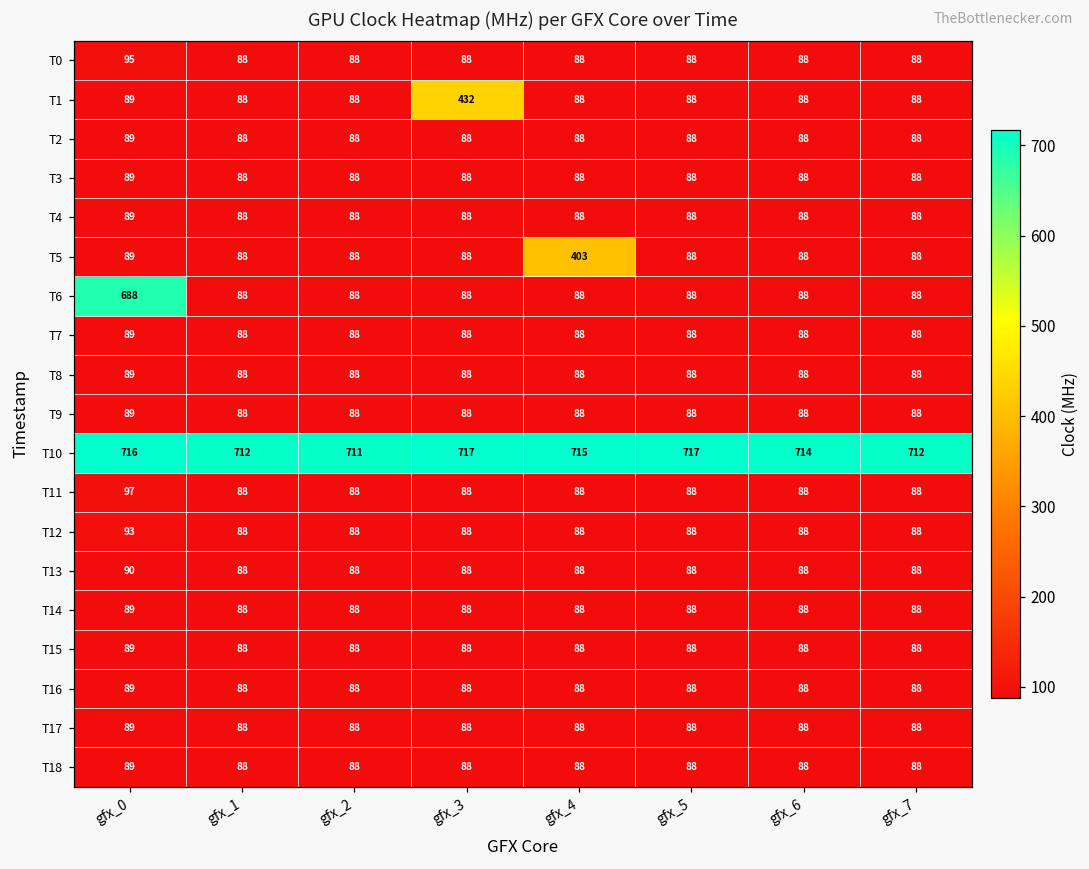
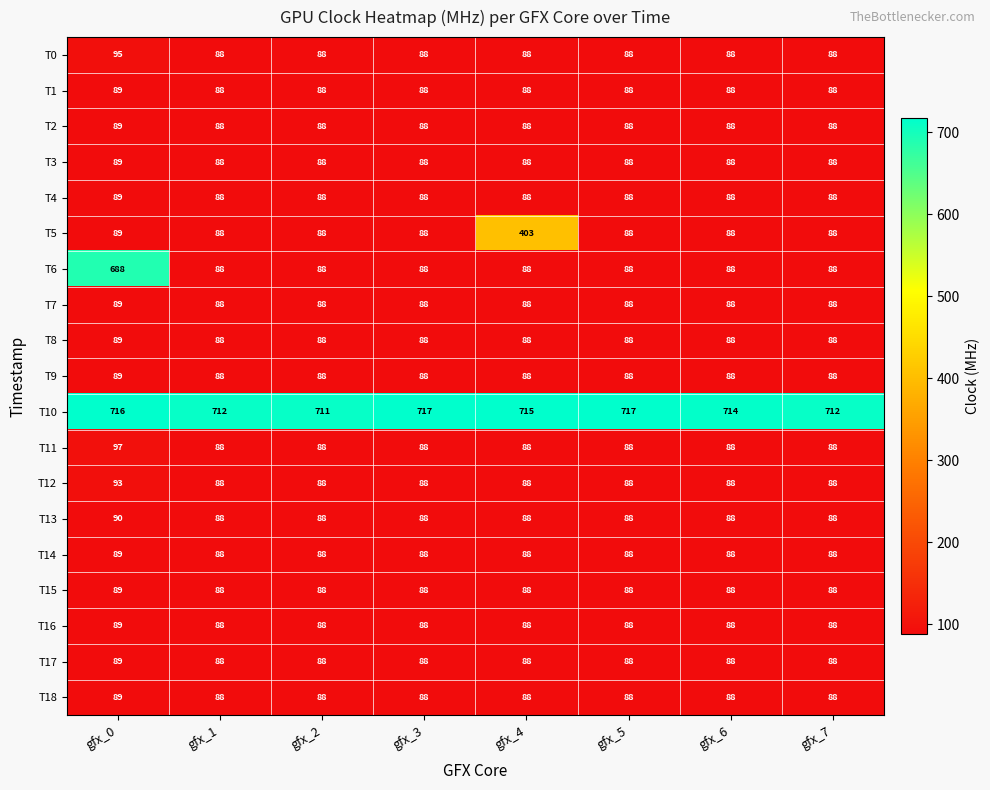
  {
    "T0": {
      "gfx_0": 95,
      "gfx_1": 88,
      "gfx_2": 88,
      "gfx_3": 88,
      "gfx_4": 88,
      "gfx_5": 88,
      "gfx_6": 88,
      "gfx_7": 88
    },
    "T1": {
      "gfx_0": 89,
      "gfx_1": 88,
      "gfx_2": 88,
-     "gfx_3": 432,
+     "gfx_3": 88,
      "gfx_4": 88,
      "gfx_5": 88,
      "gfx_6": 88,
      "gfx_7": 88
    },
    "T2": {
      "gfx_0": 89,
      "gfx_1": 88,
      "gfx_2": 88,
      "gfx_3": 88,
      "gfx_4": 88,
      "gfx_5": 88,
      "gfx_6": 88,
      "gfx_7": 88
    },
    "T3": {
      "gfx_0": 89,
      "gfx_1": 88,
      "gfx_2": 88,
      "gfx_3": 88,
      "gfx_4": 88,
      "gfx_5": 88,
      "gfx_6": 88,
      "gfx_7": 88
    },
    "T4": {
      "gfx_0": 89,
      "gfx_1": 88,
      "gfx_2": 88,
      "gfx_3": 88,
      "gfx_4": 88,
      "gfx_5": 88,
      "gfx_6": 88,
      "gfx_7": 88
    },
    "T5": {
      "gfx_0": 89,
      "gfx_1": 88,
      "gfx_2": 88,
      "gfx_3": 88,
      "gfx_4": 403,
      "gfx_5": 88,
      "gfx_6": 88,
      "gfx_7": 88
    },
    "T6": {
      "gfx_0": 688,
      "gfx_1": 88,
      "gfx_2": 88,
      "gfx_3": 88,
      "gfx_4": 88,
      "gfx_5": 88,
      "gfx_6": 88,
      "gfx_7": 88
    },
    "T7": {
      "gfx_0": 89,
      "gfx_1": 88,
      "gfx_2": 88,
      "gfx_3": 88,
      "gfx_4": 88,
      "gfx_5": 88,
      "gfx_6": 88,
      "gfx_7": 88
    },
    "T8": {
      "gfx_0": 89,
      "gfx_1": 88,
      "gfx_2": 88,
      "gfx_3": 88,
      "gfx_4": 88,
      "gfx_5": 88,
      "gfx_6": 88,
      "gfx_7": 88
    },
    "T9": {
      "gfx_0": 89,
      "gfx_1": 88,
      "gfx_2": 88,
      "gfx_3": 88,
      "gfx_4": 88,
      "gfx_5": 88,
      "gfx_6": 88,
      "gfx_7": 88
    },
    "T10": {
      "gfx_0": 716,
      "gfx_1": 712,
      "gfx_2": 711,
      "gfx_3": 717,
      "gfx_4": 715,
      "gfx_5": 717,
      "gfx_6": 714,
      "gfx_7": 712
    },
    "T11": {
      "gfx_0": 97,
      "gfx_1": 88,
      "gfx_2": 88,
      "gfx_3": 88,
      "gfx_4": 88,
      "gfx_5": 88,
      "gfx_6": 88,
      "gfx_7": 88
    },
    "T12": {
      "gfx_0": 93,
      "gfx_1": 88,
      "gfx_2": 88,
      "gfx_3": 88,
      "gfx_4": 88,
      "gfx_5": 88,
      "gfx_6": 88,
      "gfx_7": 88
    },
    "T13": {
      "gfx_0": 90,
      "gfx_1": 88,
      "gfx_2": 88,
      "gfx_3": 88,
      "gfx_4": 88,
      "gfx_5": 88,
      "gfx_6": 88,
      "gfx_7": 88
    },
    "T14": {
      "gfx_0": 89,
      "gfx_1": 88,
      "gfx_2": 88,
      "gfx_3": 88,
      "gfx_4": 88,
      "gfx_5": 88,
      "gfx_6": 88,
      "gfx_7": 88
    },
    "T15": {
      "gfx_0": 89,
      "gfx_1": 88,
      "gfx_2": 88,
      "gfx_3": 88,
      "gfx_4": 88,
      "gfx_5": 88,
      "gfx_6": 88,
      "gfx_7": 88
    },
    "T16": {
      "gfx_0": 89,
      "gfx_1": 88,
      "gfx_2": 88,
      "gfx_3": 88,
      "gfx_4": 88,
      "gfx_5": 88,
      "gfx_6": 88,
      "gfx_7": 88
    },
    "T17": {
      "gfx_0": 89,
      "gfx_1": 88,
      "gfx_2": 88,
      "gfx_3": 88,
      "gfx_4": 88,
      "gfx_5": 88,
      "gfx_6": 88,
      "gfx_7": 88
    },
    "T18": {
      "gfx_0": 89,
      "gfx_1": 88,
      "gfx_2": 88,
      "gfx_3": 88,
      "gfx_4": 88,
      "gfx_5": 88,
      "gfx_6": 88,
      "gfx_7": 88
    }
  }
